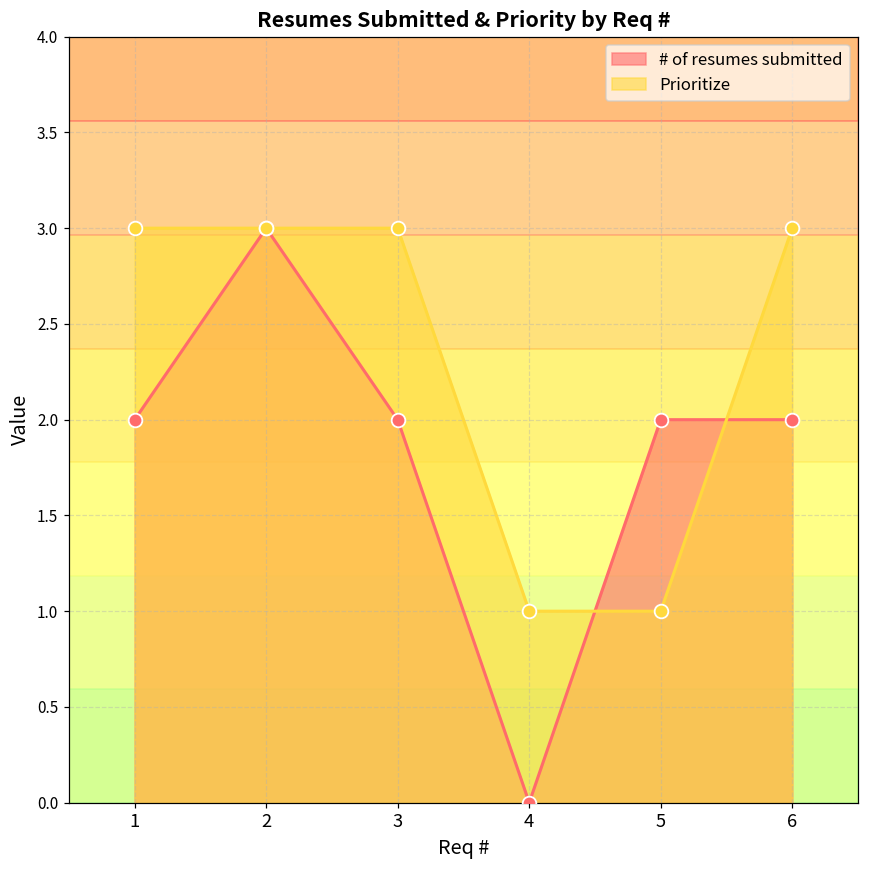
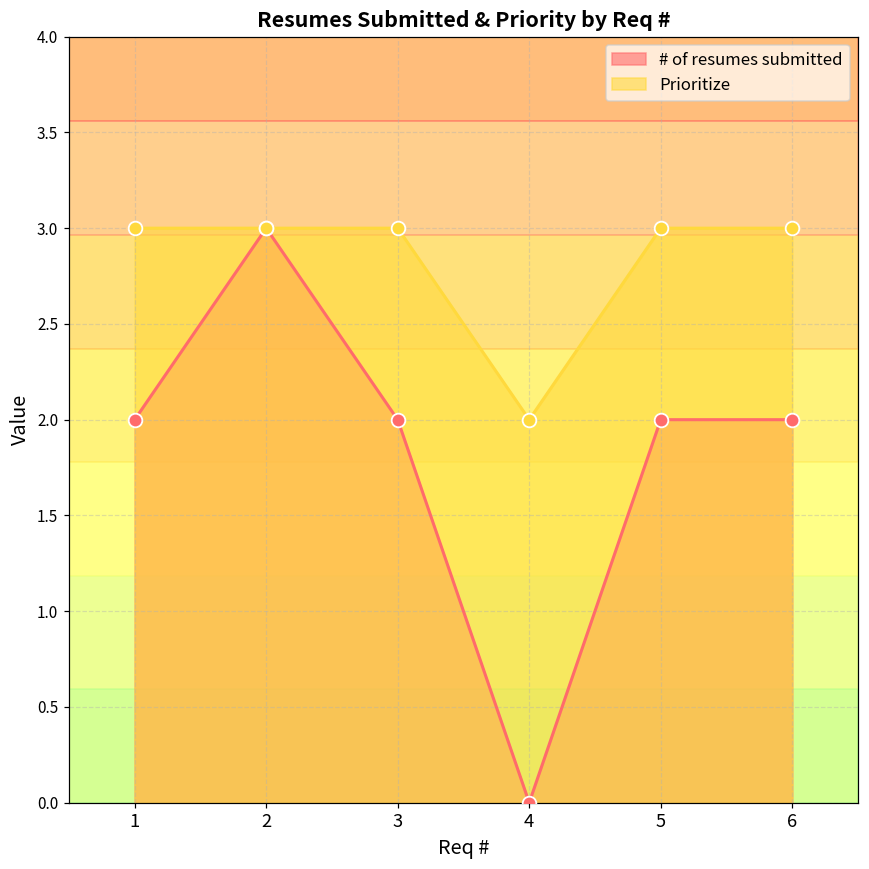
  {
    "# of resumes submitted": {
      "1": 2,
      "3": 2,
      "4": 0,
      "5": 2,
      "6": 2
    },
    "Prioritize": {
      "1": 3,
      "3": 3,
-     "4": 1,
-     "5": 1,
+     "4": 2,
+     "5": 3,
      "6": 3
    }
  }
